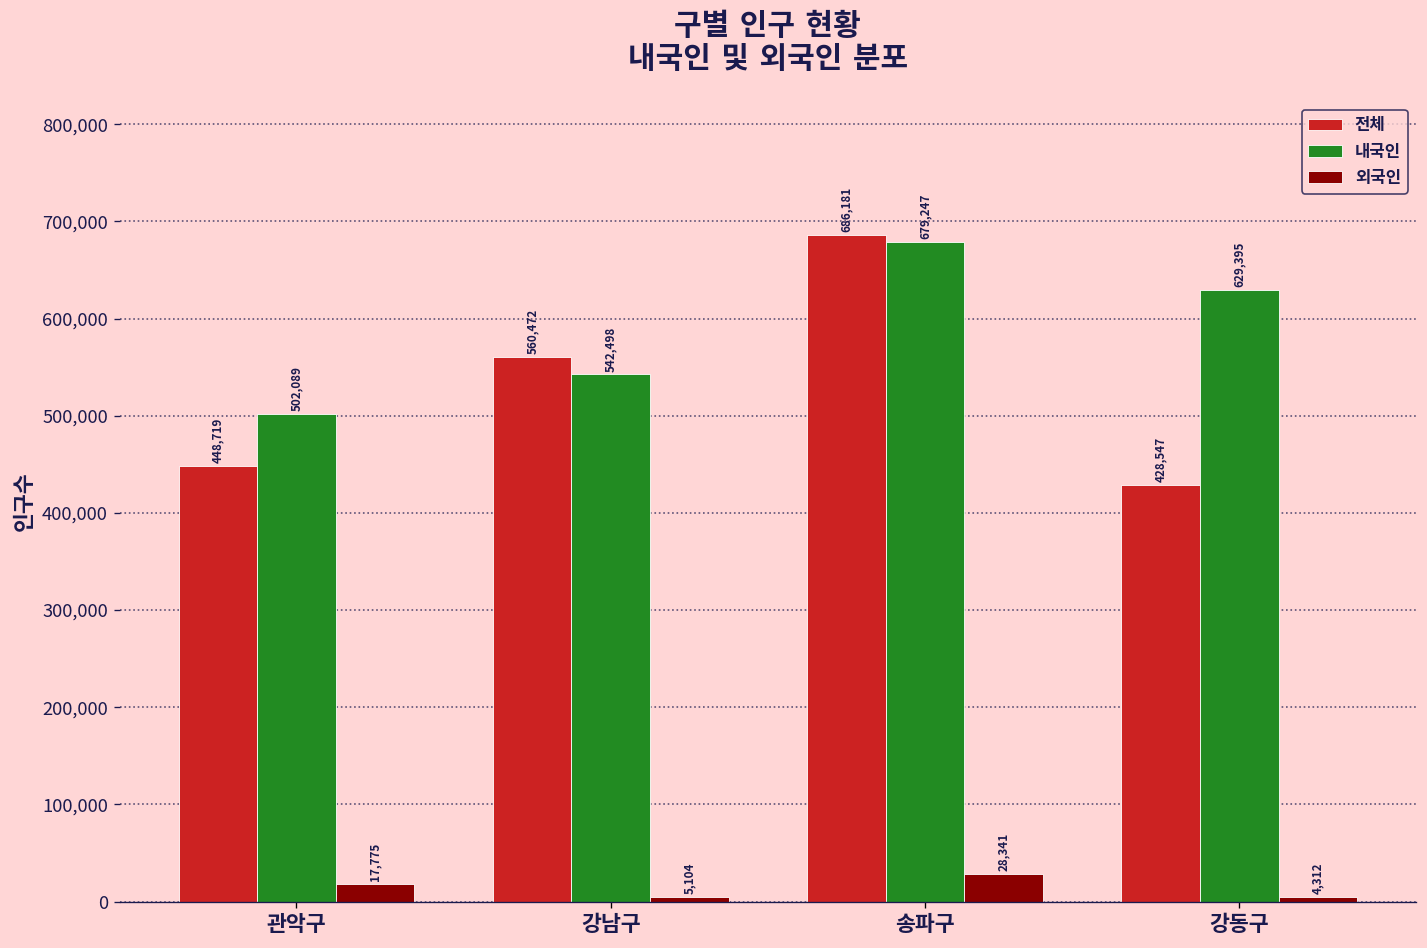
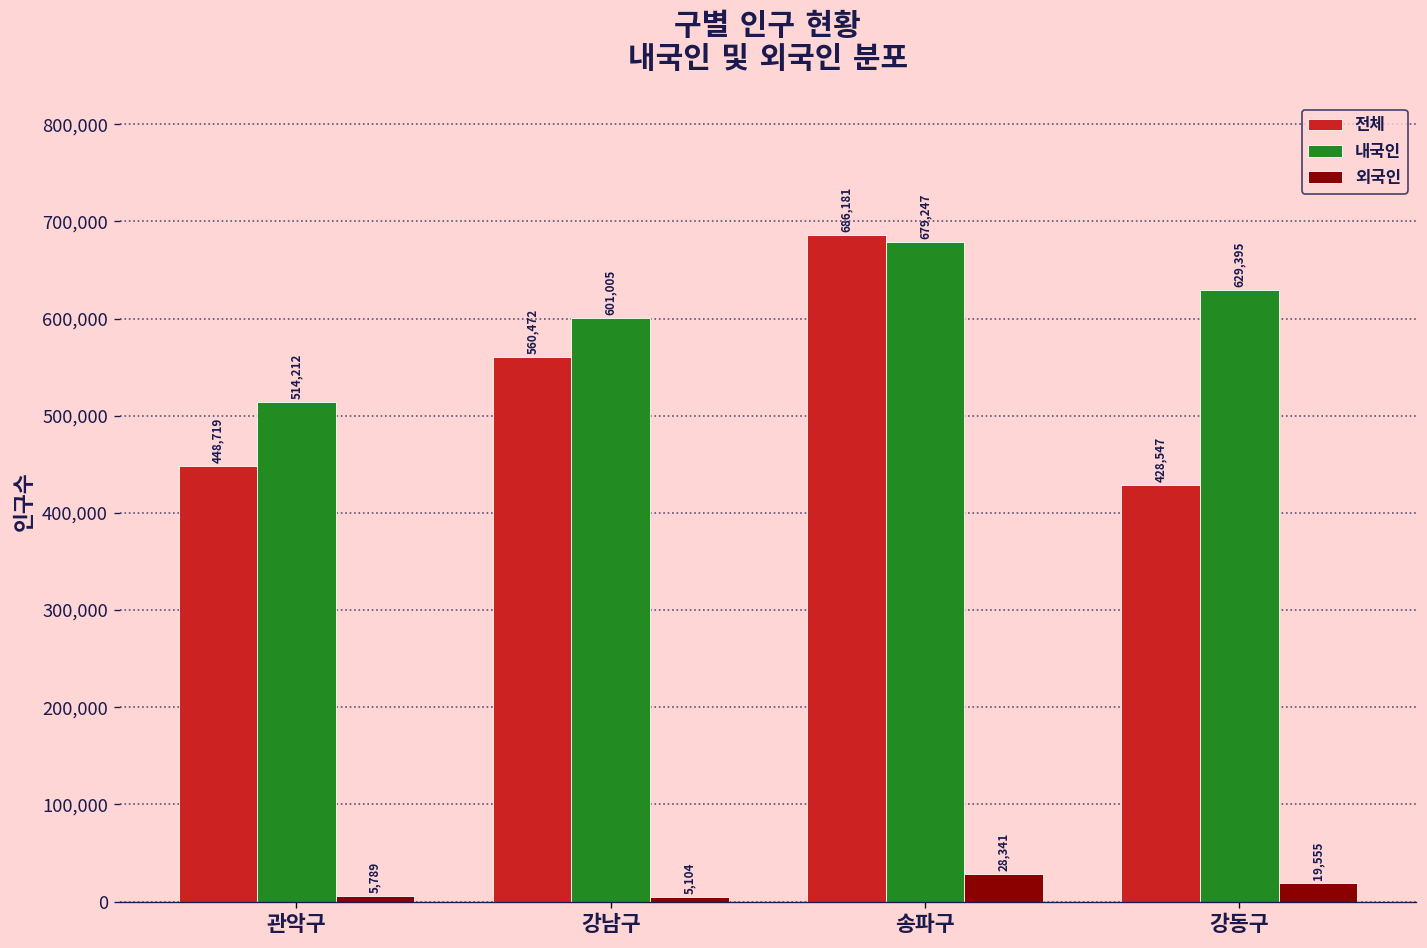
  {
    "전체": {
      "관악구": "448,719",
      "강남구": "560,472",
      "송파구": "686,181",
      "강동구": "428,547"
    },
    "내국인": {
-     "관악구": "502,089",
-     "강남구": "542,498",
+     "관악구": "514,212",
+     "강남구": "601,005",
      "송파구": "679,247",
      "강동구": "629,395"
    },
    "외국인": {
-     "관악구": "17,775",
+     "관악구": "5,789",
      "강남구": "5,104",
      "송파구": "28,341",
-     "강동구": "4,312"
+     "강동구": "19,555"
    }
  }
